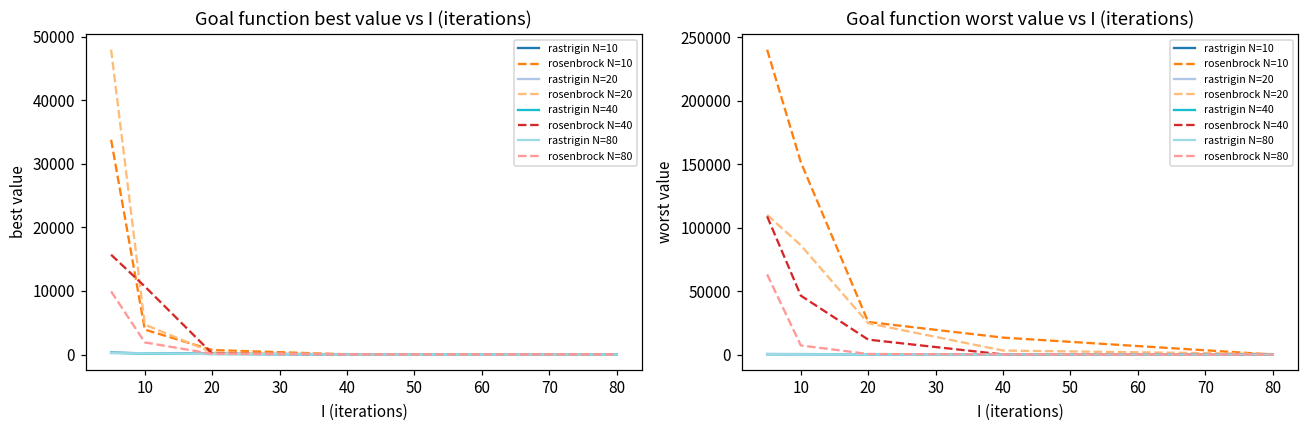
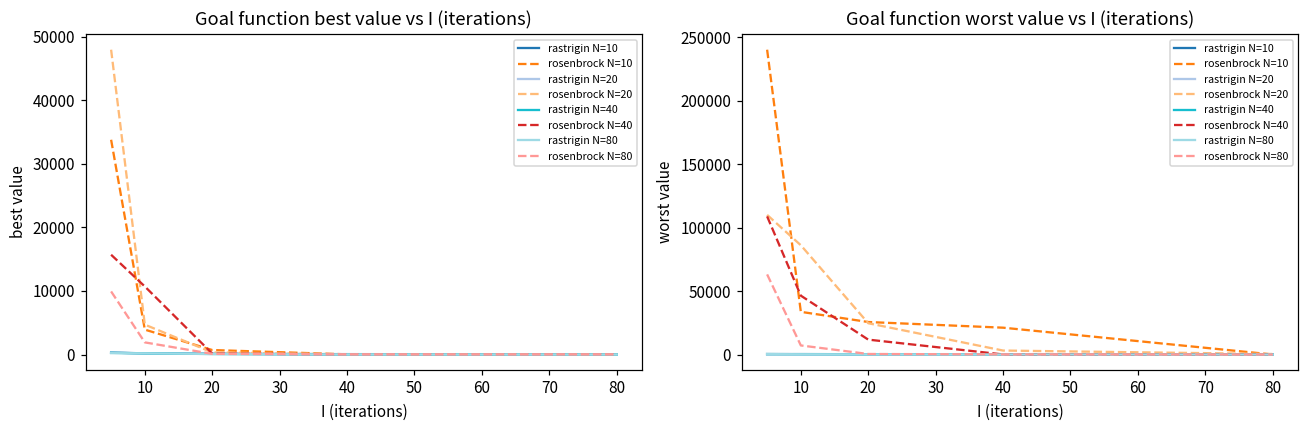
  {
    "Goal function best value vs I (iterations)": {
      "rosenbrock N=10": {
        "10": 4000
      },
      "rosenbrock N=40": {
        "10": 11000
      }
    },
    "Goal function worst value vs I (iterations)": {
      "rastrigin N=80": {
        "10": 0
      },
      "rosenbrock N=10": {
-       "10": 152000,
-       "40": 13000
+       "10": 34000,
+       "40": 21000
      },
      "rosenbrock N=40": {
        "10": 46000,
        "20": 12000
      }
    }
  }
